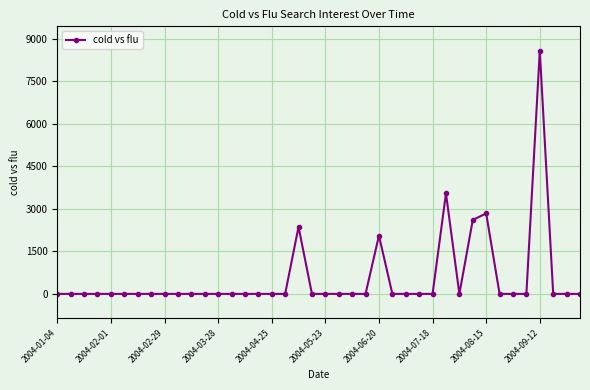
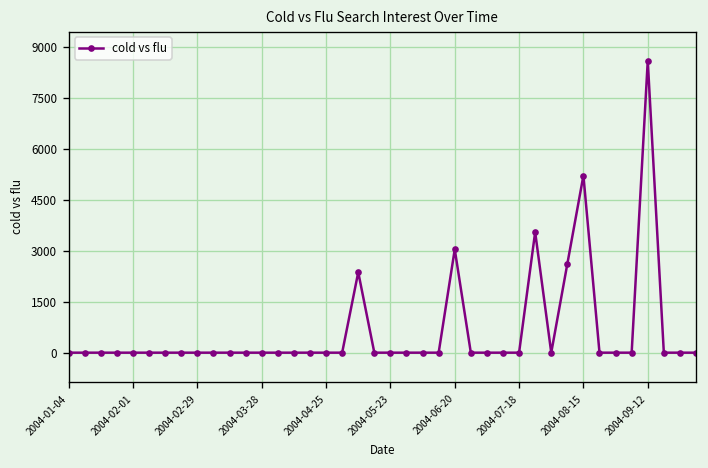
  {
    "2004-01-04": 0,
    "2004-02-01": 0,
    "2004-02-29": 0,
    "2004-03-28": 0,
    "2004-04-25": 0,
    "2004-05-23": 0,
-   "2004-06-20": 2100,
+   "2004-06-20": 3000,
    "2004-07-18": 0,
-   "2004-08-15": 2800,
+   "2004-08-15": 5200,
    "2004-09-12": 8600
  }
